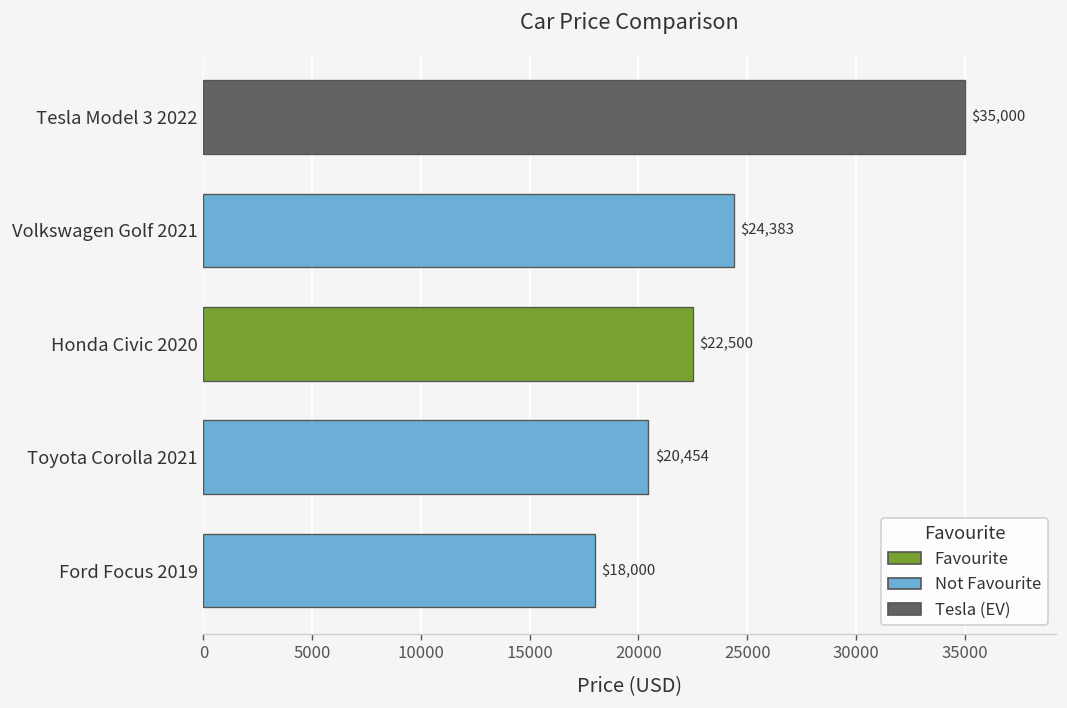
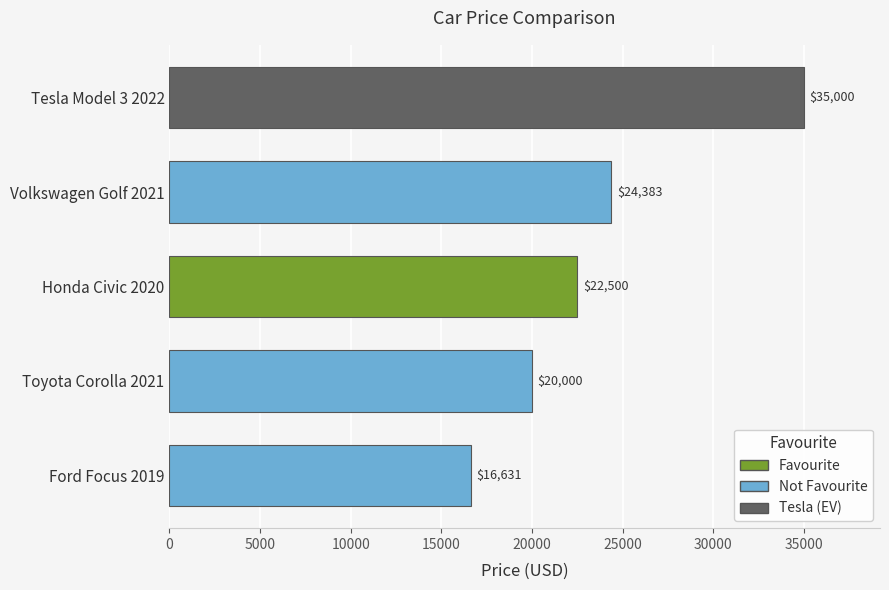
  {
    "Tesla Model 3 2022": "$35,000",
    "Volkswagen Golf 2021": "$24,383",
    "Honda Civic 2020": "$22,500",
-   "Toyota Corolla 2021": "$20,454",
-   "Ford Focus 2019": "$18,000"
+   "Toyota Corolla 2021": "$20,000",
+   "Ford Focus 2019": "$16,631"
  }
